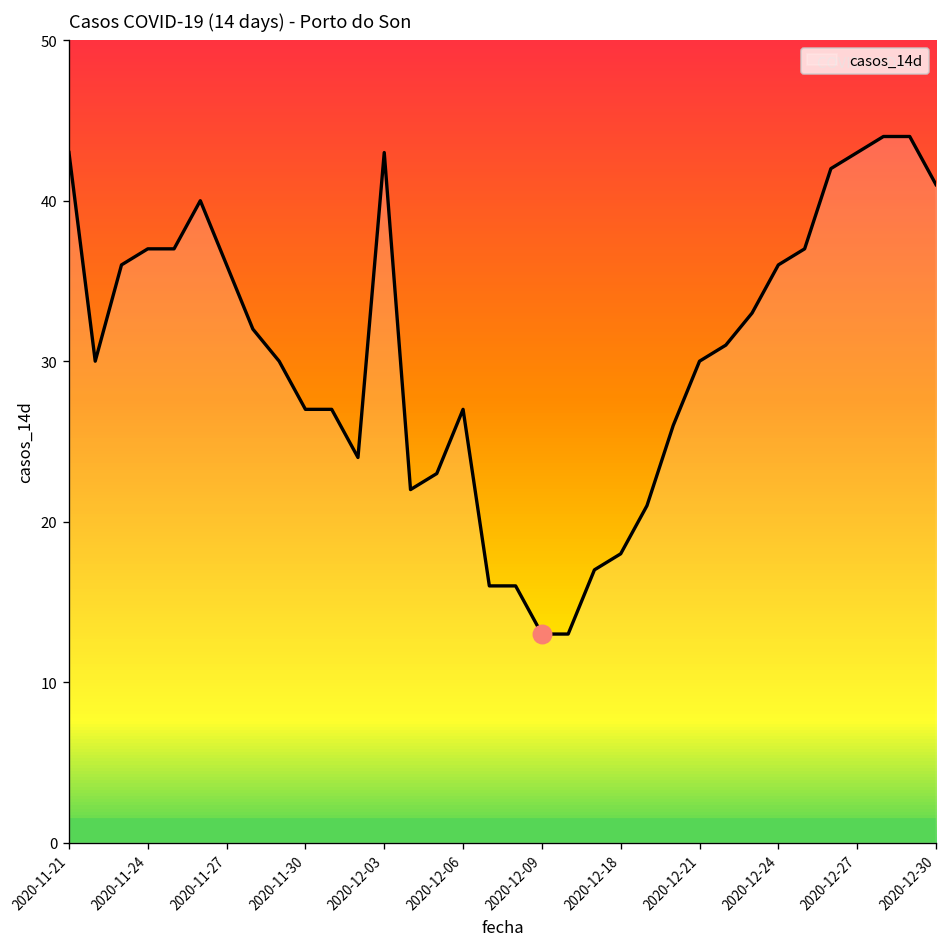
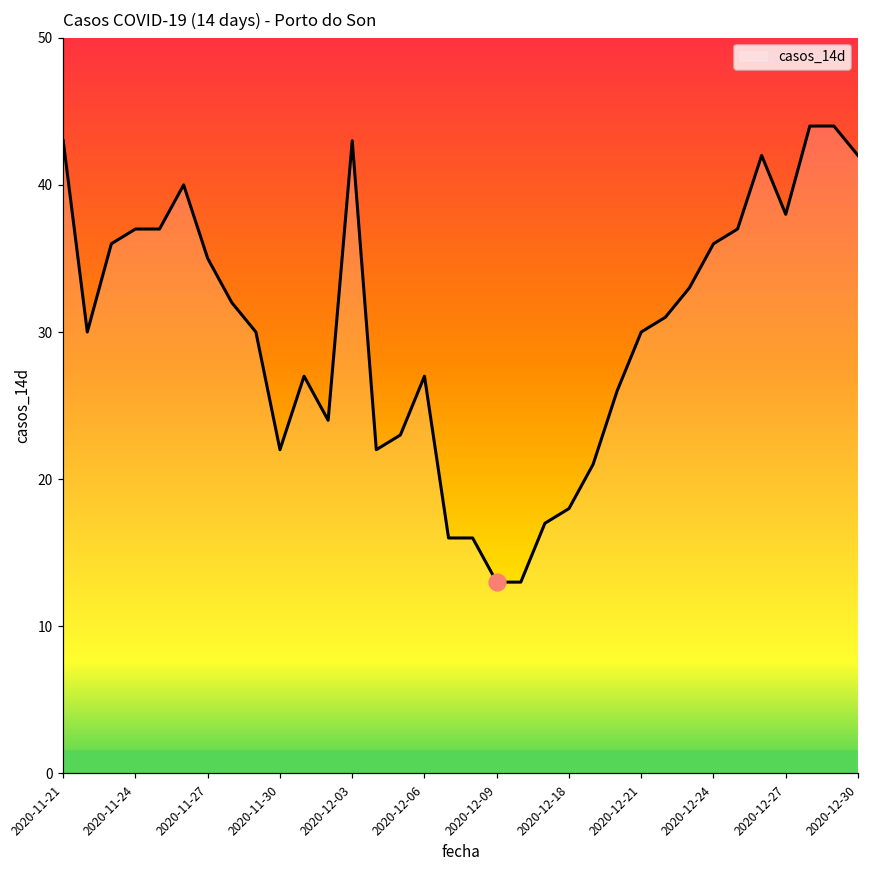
  {
    "casos_14d": {
      "2020-11-21": 43,
      "2020-11-24": 37,
-     "2020-11-27": 36,
-     "2020-11-30": 27,
+     "2020-11-27": 35,
+     "2020-11-30": 22,
      "2020-12-03": 43,
      "2020-12-06": 27,
      "2020-12-18": 18,
      "2020-12-21": 30,
      "2020-12-24": 36,
-     "2020-12-27": 43,
-     "2020-12-30": 41
+     "2020-12-27": 38,
+     "2020-12-30": 42
    }
  }
